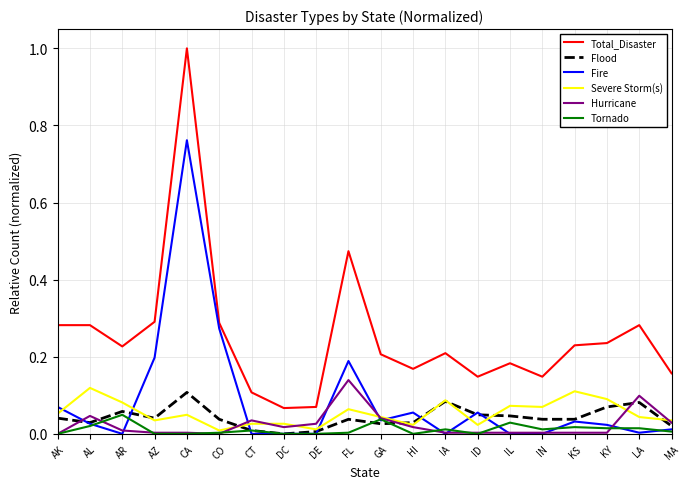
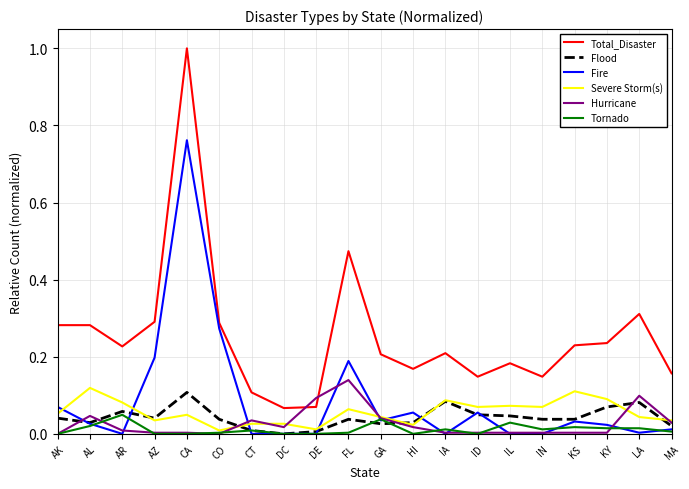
  {
    "Total_Disaster": {
      "AK": 0.28,
      "AL": 0.28,
      "AR": 0.23,
      "AZ": 0.29,
      "CA": 1.00,
      "CO": 0.29,
      "CT": 0.11,
      "DC": 0.07,
      "DE": 0.07,
      "FL": 0.47,
      "GA": 0.21,
      "HI": 0.17,
      "IA": 0.21,
      "ID": 0.15,
      "IL": 0.18,
      "IN": 0.15,
      "KS": 0.23,
      "KY": 0.24,
-     "LA": 0.28,
+     "LA": 0.31,
      "MA": 0.16
    },
    "Flood": {
      "AK": 0.04,
      "AR": 0.06,
      "CA": 0.11,
      "CO": 0.04,
      "FL": 0.04,
      "GA": 0.03,
      "IL": 0.05,
      "IN": 0.04,
      "KY": 0.07,
      "LA": 0.08,
      "MA": 0.02
    },
    "Fire": {
      "AK": 0.07,
      "AR": 0.00,
      "AZ": 0.20,
      "CA": 0.76,
      "CO": 0.27,
      "CT": 0.00,
      "FL": 0.19,
      "HI": 0.06,
      "KY": 0.02,
      "LA": 0.00
    },
    "Severe Storm(s)": {
      "AK": 0.05,
      "AL": 0.12,
      "AR": 0.08,
      "CA": 0.05,
      "CT": 0.03,
      "DC": 0.03,
      "FL": 0.06,
-     "ID": 0.02,
+     "ID": 0.07,
      "IL": 0.07,
      "IN": 0.07,
      "KS": 0.11,
      "KY": 0.09,
      "LA": 0.04
    },
    "Hurricane": {
      "AL": 0.05,
      "AR": 0.01,
      "CT": 0.03,
      "DC": 0.02,
-     "DE": 0.03,
+     "DE": 0.09,
      "FL": 0.14,
      "KS": 0.00,
      "KY": 0.00,
      "LA": 0.10
    },
    "Tornado": {
      "AR": 0.05,
      "FL": 0.00,
      "HI": 0.00,
      "IA": 0.01,
      "IL": 0.03,
      "IN": 0.01,
      "KS": 0.02,
      "KY": 0.01,
      "LA": 0.01
    }
  }
